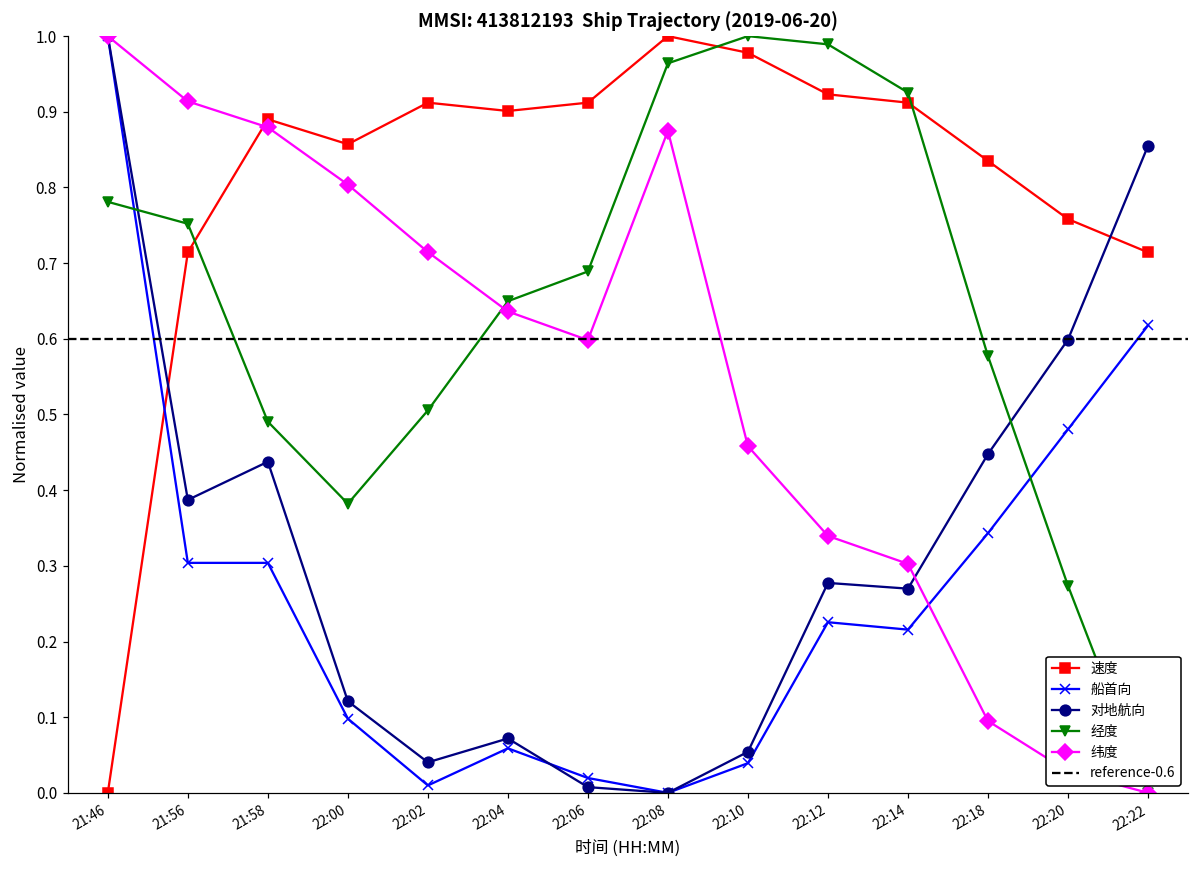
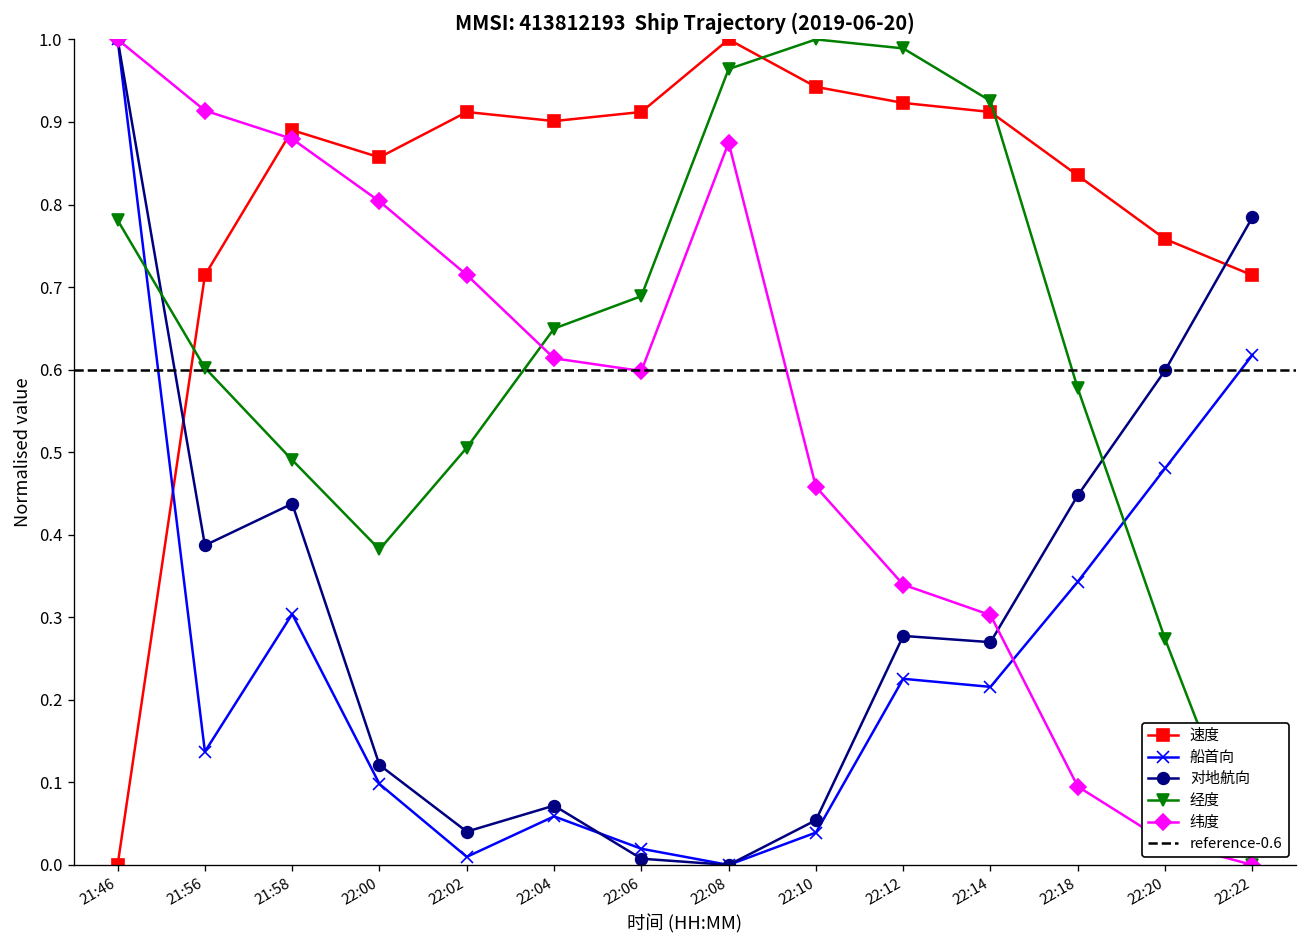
  {
    "速度": {
      "21:46": 0.00,
      "21:56": 0.71,
      "21:58": 0.89,
      "22:00": 0.86,
      "22:02": 0.91,
      "22:04": 0.90,
      "22:06": 0.91,
      "22:08": 1.00,
-     "22:10": 0.98,
+     "22:10": 0.94,
      "22:12": 0.92,
      "22:14": 0.91,
      "22:18": 0.84,
      "22:20": 0.76,
      "22:22": 0.71
    },
    "船首向": {
-     "21:56": 0.30,
+     "21:56": 0.14,
      "21:58": 0.30,
      "22:00": 0.10,
      "22:02": 0.01,
      "22:04": 0.06,
      "22:06": 0.02,
      "22:10": 0.04,
      "22:12": 0.23,
      "22:14": 0.22,
      "22:18": 0.34,
      "22:20": 0.48,
      "22:22": 0.62
    },
    "对地航向": {
      "21:56": 0.39,
      "21:58": 0.44,
      "22:00": 0.12,
      "22:02": 0.04,
      "22:04": 0.07,
      "22:06": 0.01,
      "22:10": 0.05,
      "22:12": 0.28,
      "22:14": 0.27,
      "22:18": 0.45,
      "22:20": 0.60,
-     "22:22": 0.85
+     "22:22": 0.78
    },
    "经度": {
      "21:46": 0.78,
-     "21:56": 0.75,
+     "21:56": 0.60,
      "21:58": 0.49,
      "22:00": 0.38,
      "22:02": 0.51,
      "22:04": 0.65,
      "22:06": 0.69,
      "22:08": 0.96,
      "22:10": 1.00,
      "22:12": 0.99,
      "22:14": 0.93,
      "22:18": 0.58,
      "22:20": 0.27
    },
    "纬度": {
      "21:56": 0.91,
      "21:58": 0.88,
      "22:00": 0.80,
      "22:02": 0.71,
-     "22:04": 0.64,
+     "22:04": 0.61,
      "22:06": 0.60,
      "22:08": 0.87,
      "22:10": 0.46,
      "22:12": 0.34,
      "22:14": 0.30,
      "22:18": 0.09
    }
  }
